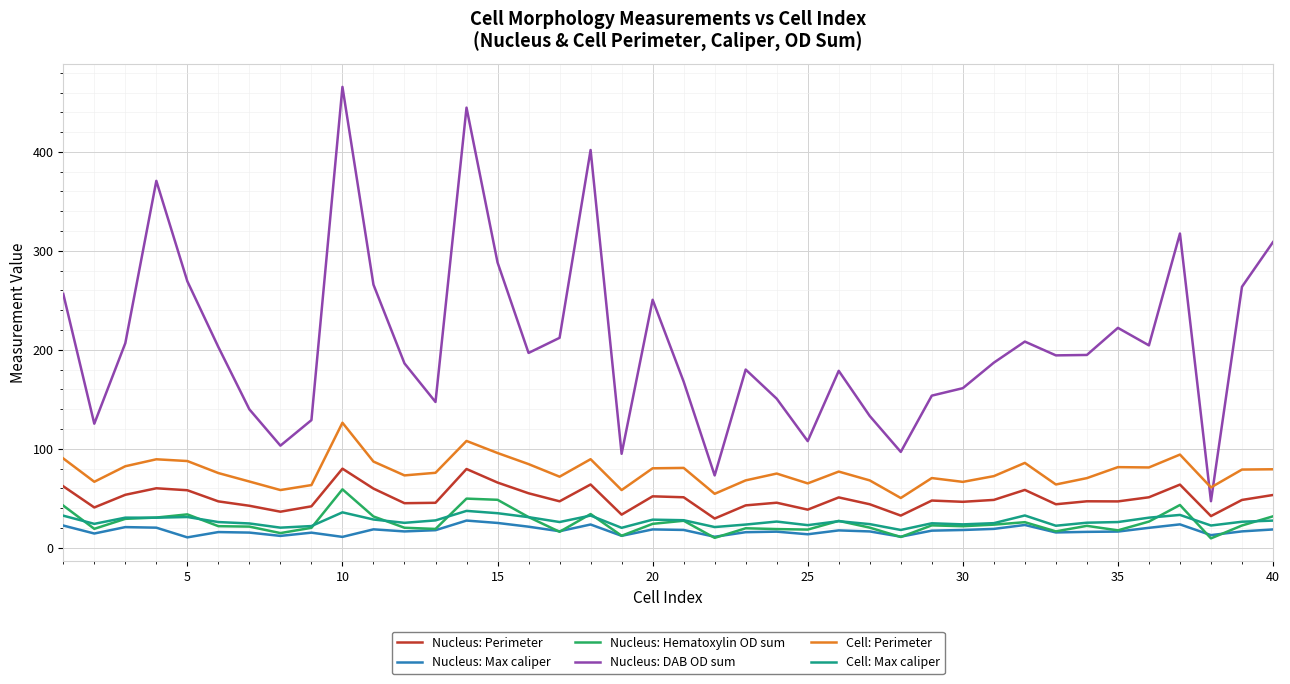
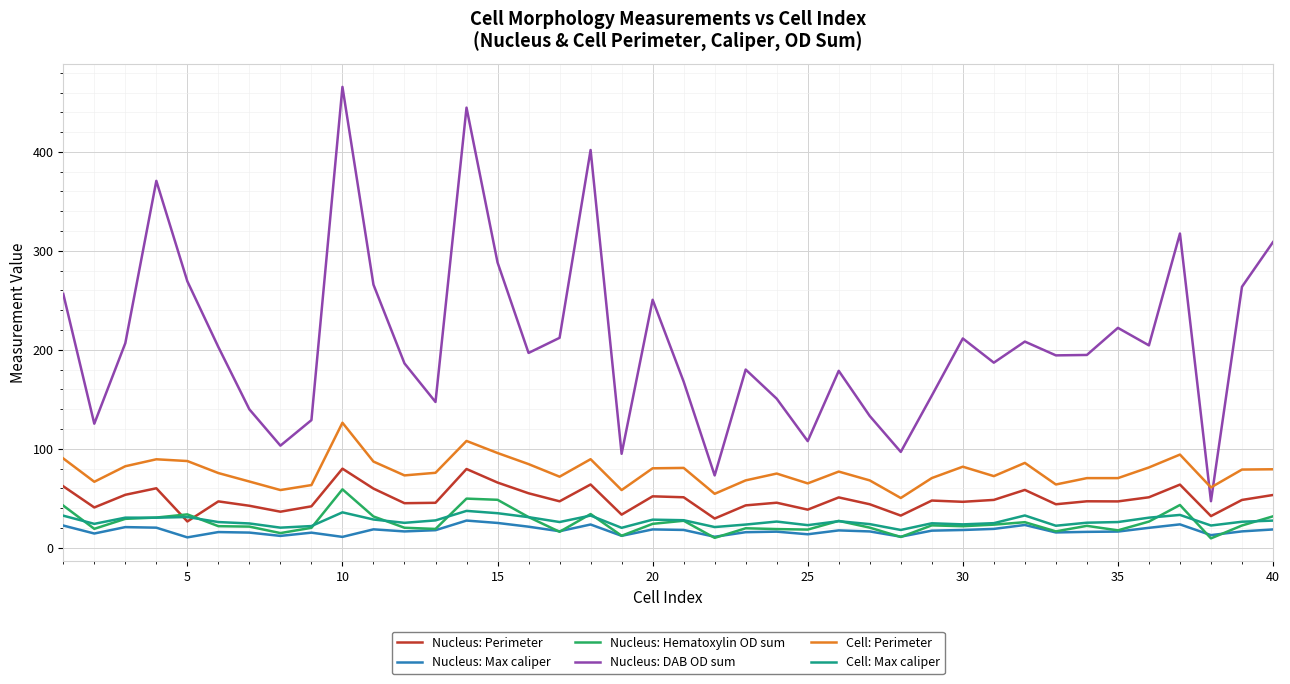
  {
    "Nucleus: Perimeter": {
-     "5": 60,
+     "5": 30,
      "10": 80,
      "15": 70,
      "20": 50,
      "25": 40,
      "30": 50,
      "35": 50,
      "40": 50
    },
    "Nucleus: Max caliper": {
      "5": 10,
      "10": 10,
      "15": 20,
      "20": 20,
      "25": 10,
      "30": 20,
      "40": 20
    },
    "Nucleus: DAB OD sum": {
      "5": 270,
      "10": 470,
      "15": 290,
      "20": 250,
      "25": 110,
-     "30": 160,
+     "30": 210,
      "35": 220,
      "40": 310
    },
    "Cell: Perimeter": {
      "5": 90,
      "10": 130,
      "15": 100,
      "20": 80,
      "25": 60,
-     "30": 70,
-     "35": 80,
+     "30": 80,
+     "35": 70,
      "40": 80
    }
  }
